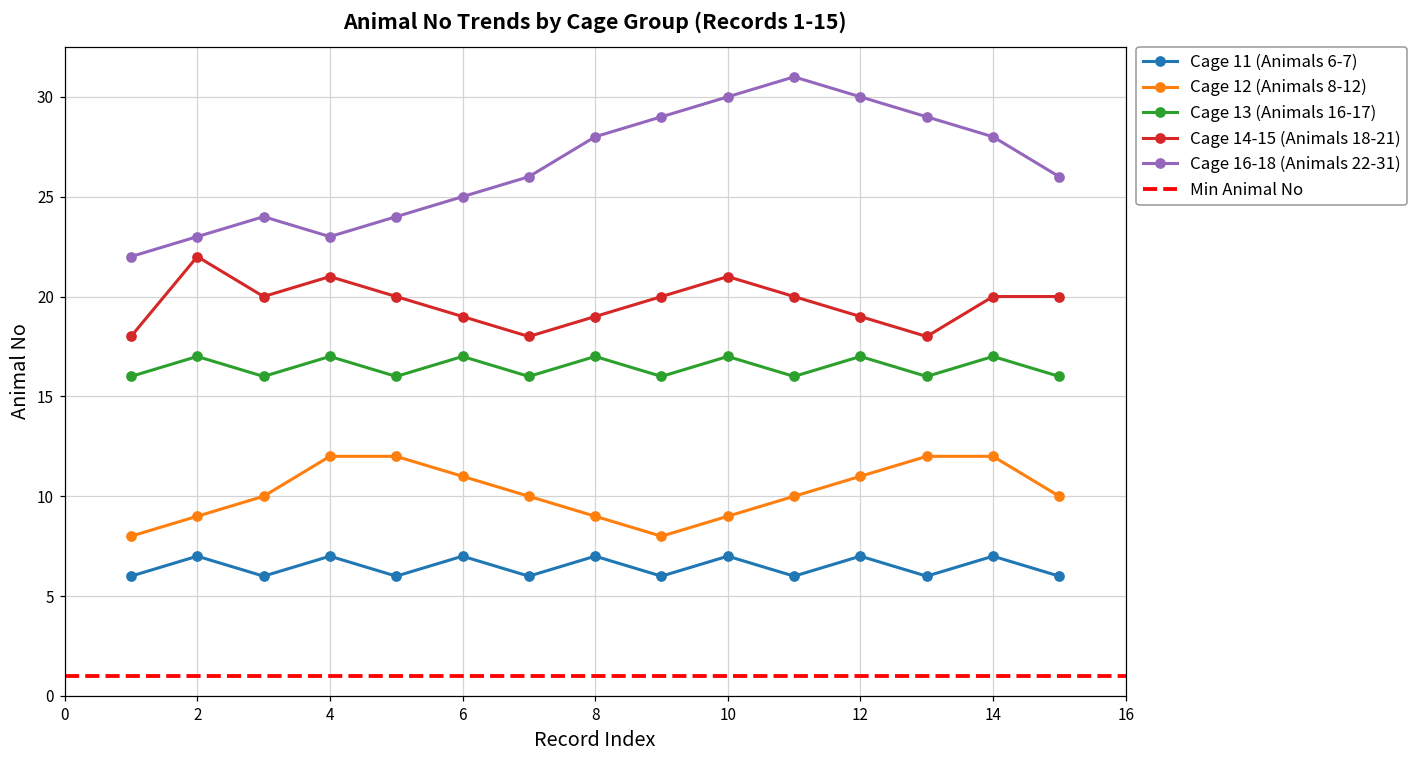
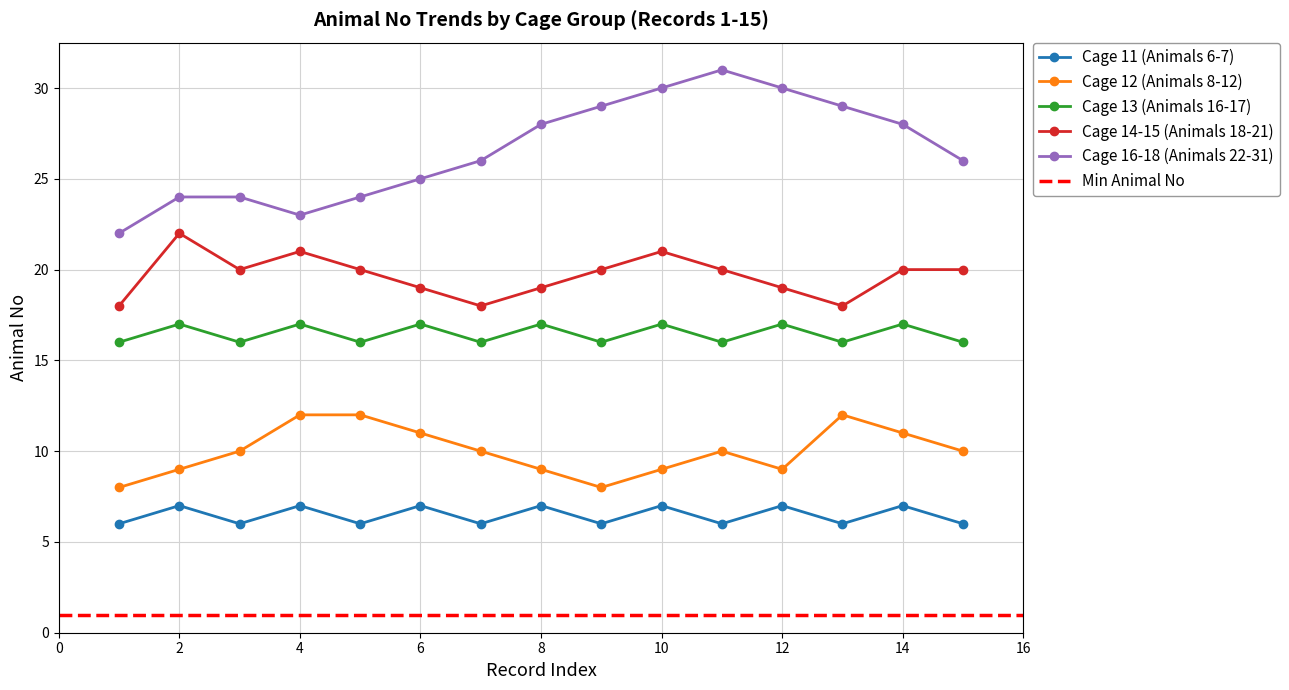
  {
    "Cage 11 (Animals 6-7)": {
      "2": 7,
      "4": 7,
      "6": 7,
      "8": 7,
      "10": 7,
      "12": 7,
      "14": 7
    },
    "Cage 12 (Animals 8-12)": {
      "2": 9,
      "4": 12,
      "6": 11,
      "8": 9,
      "10": 9,
-     "12": 11,
-     "14": 12
+     "12": 9,
+     "14": 11
    },
    "Cage 13 (Animals 16-17)": {
      "2": 17,
      "4": 17,
      "6": 17,
      "8": 17,
      "10": 17,
      "12": 17,
      "14": 17
    },
    "Cage 14-15 (Animals 18-21)": {
      "2": 22,
      "4": 21,
      "6": 19,
      "8": 19,
      "10": 21,
      "12": 19,
      "14": 20
    },
    "Cage 16-18 (Animals 22-31)": {
-     "2": 23,
+     "2": 24,
      "4": 23,
      "6": 25,
      "8": 28,
      "10": 30,
      "12": 30,
      "14": 28
    }
  }
